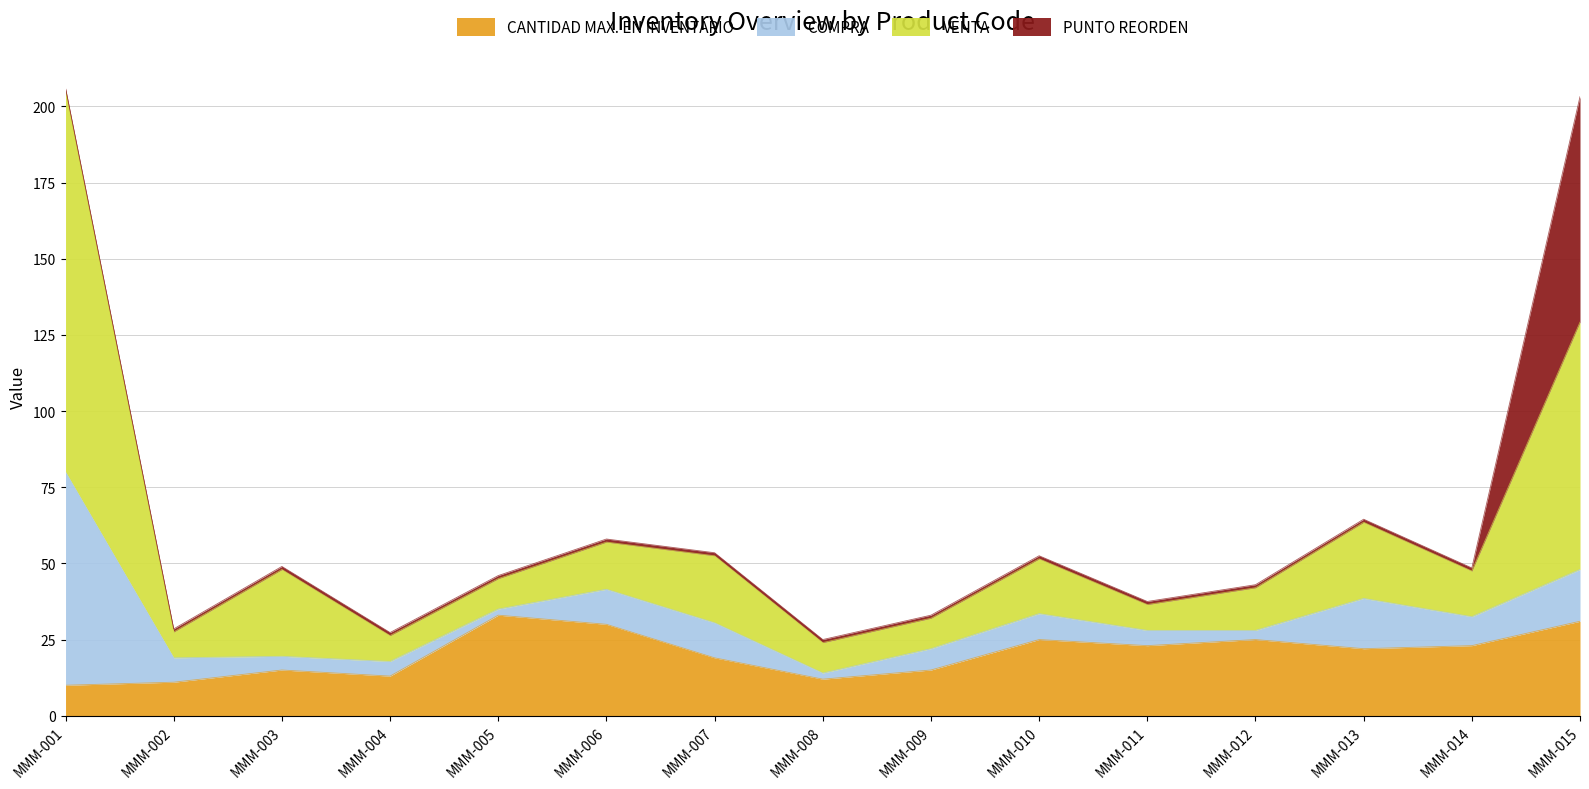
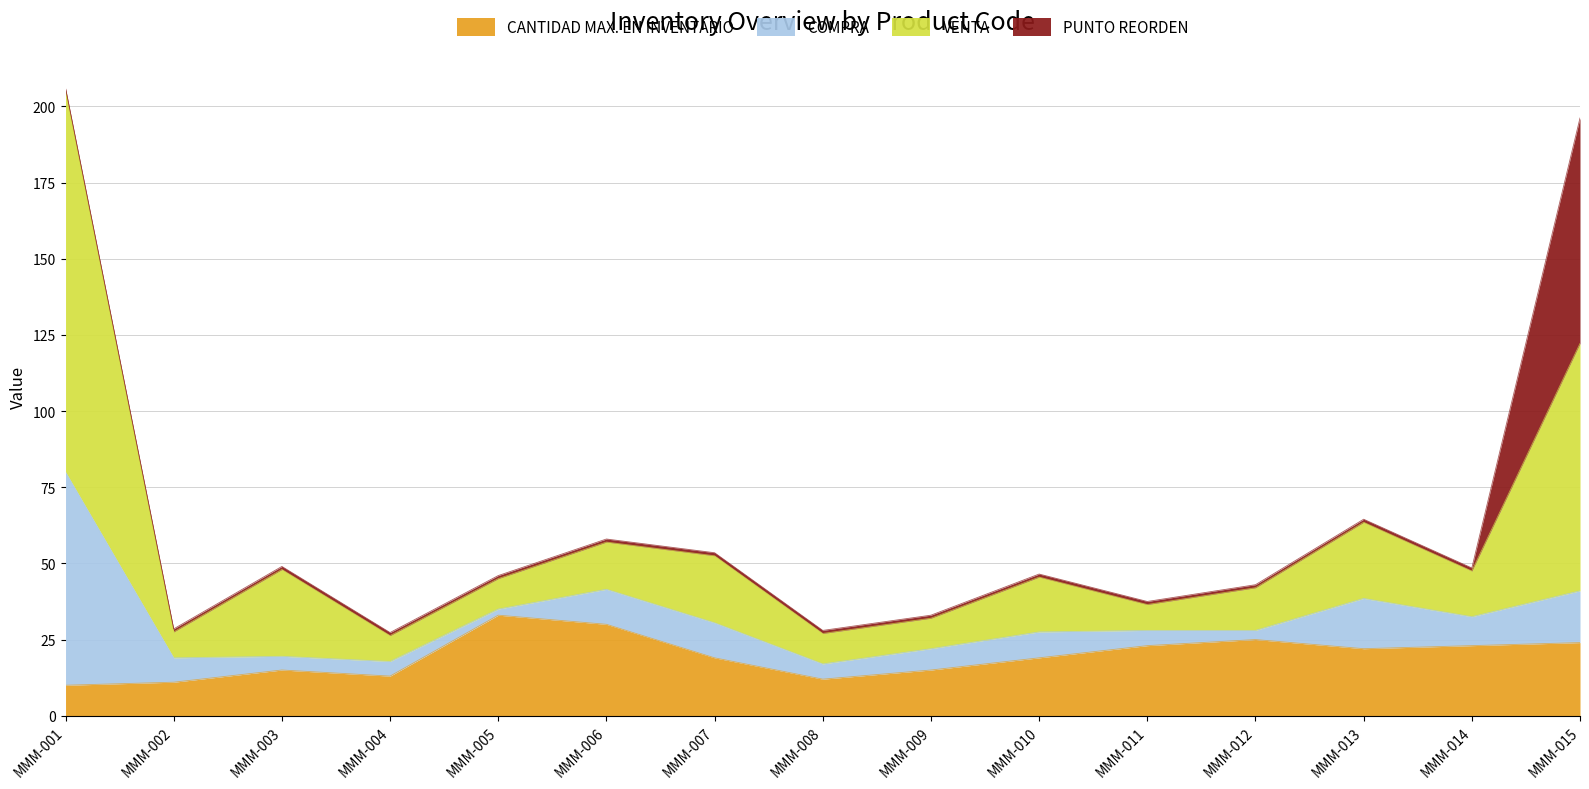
  {
    "CANTIDAD MAX. EN INVENTARIO": {
      "MMM-001": 10,
      "MMM-002": 11,
      "MMM-003": 15,
      "MMM-004": 13,
      "MMM-005": 33,
      "MMM-006": 30,
      "MMM-007": 19,
      "MMM-008": 12,
      "MMM-009": 15,
-     "MMM-010": 25,
+     "MMM-010": 19,
      "MMM-011": 23,
      "MMM-012": 25,
      "MMM-013": 22,
      "MMM-014": 23,
-     "MMM-015": 31
+     "MMM-015": 24
    },
    "COMPRA": {
      "MMM-001": 70,
      "MMM-002": 8,
      "MMM-003": 5,
      "MMM-004": 5,
      "MMM-005": 2,
      "MMM-006": 12,
      "MMM-007": 12,
-     "MMM-008": 2,
+     "MMM-008": 5,
      "MMM-009": 7,
      "MMM-010": 9,
      "MMM-011": 5,
      "MMM-012": 3,
      "MMM-013": 17,
      "MMM-014": 10,
      "MMM-015": 17
    },
    "VENTA": {
      "MMM-001": 125,
      "MMM-002": 9,
      "MMM-003": 29,
      "MMM-004": 9,
      "MMM-005": 10,
      "MMM-006": 16,
      "MMM-007": 22,
      "MMM-008": 10,
      "MMM-009": 10,
      "MMM-010": 18,
      "MMM-011": 9,
      "MMM-012": 14,
      "MMM-013": 25,
      "MMM-014": 15,
      "MMM-015": 81
    },
    "PUNTO REORDEN": {
      "MMM-001": 1,
      "MMM-002": 1,
      "MMM-003": 1,
      "MMM-004": 1,
      "MMM-005": 1,
      "MMM-006": 1,
      "MMM-007": 1,
      "MMM-008": 1,
      "MMM-009": 1,
      "MMM-010": 1,
      "MMM-011": 1,
      "MMM-012": 1,
      "MMM-013": 1,
      "MMM-014": 1,
      "MMM-015": 74
    }
  }
